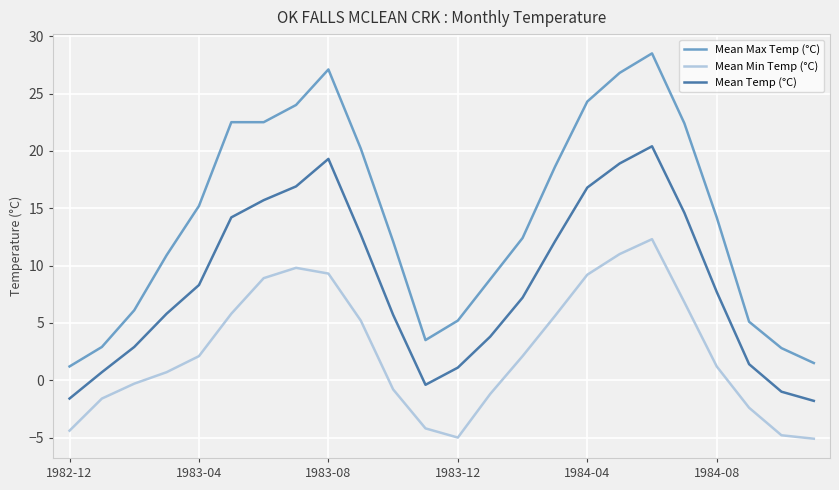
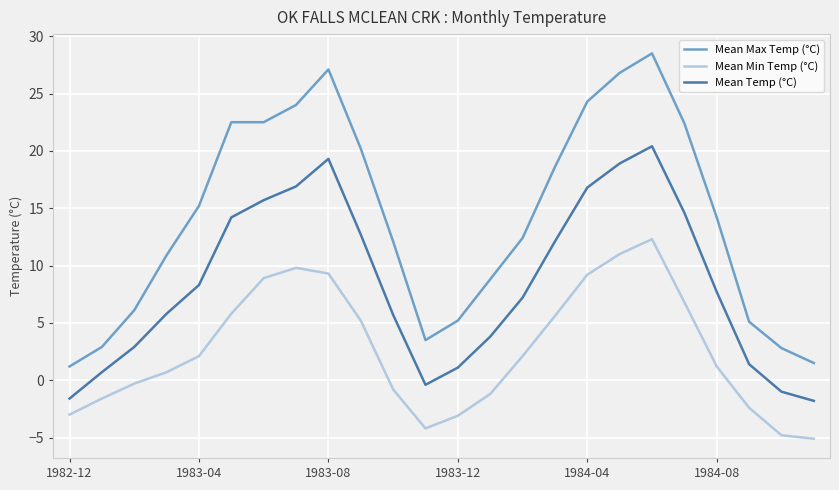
  {
    "Mean Min Temp (°C)": {
-     "1982-12": -4.4,
+     "1982-12": -3.0,
      "1983-04": 2.1,
      "1983-08": 9.3,
-     "1983-12": -5.0,
+     "1983-12": -3.1,
      "1984-04": 9.2,
      "1984-08": 1.2
    }
  }
